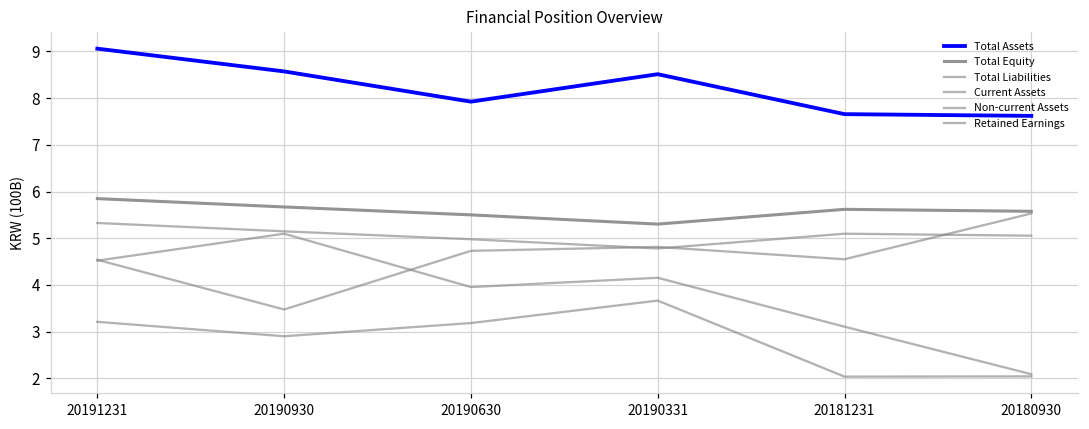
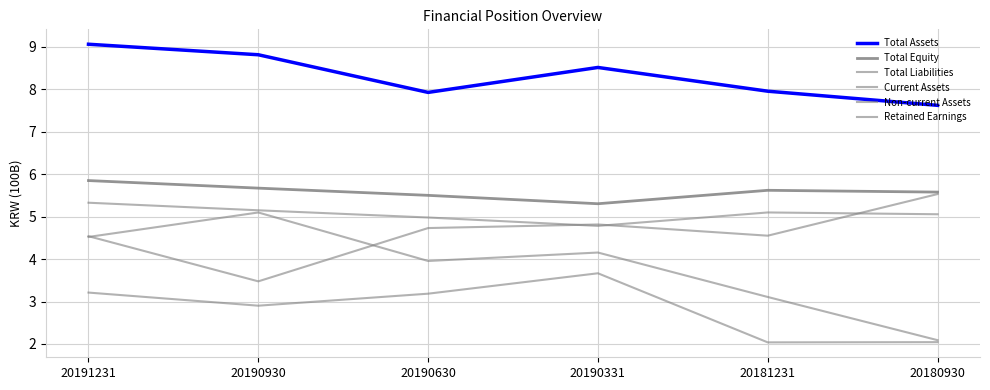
  {
    "Total Assets": {
      "20191231": 9.1,
-     "20190930": 8.6,
+     "20190930": 8.8,
      "20190630": 7.9,
      "20190331": 8.5,
-     "20181231": 7.7,
+     "20181231": 8.0,
      "20180930": 7.6
    }
  }
